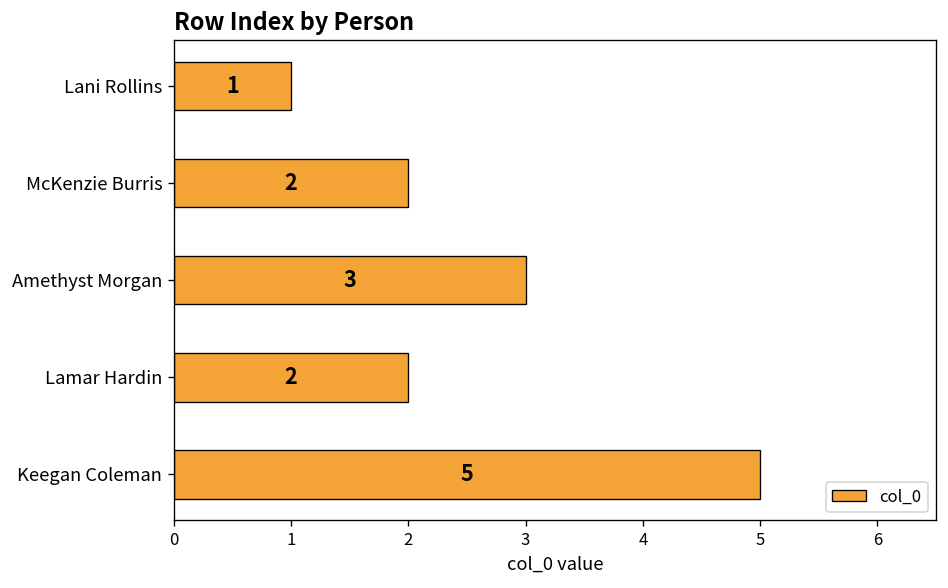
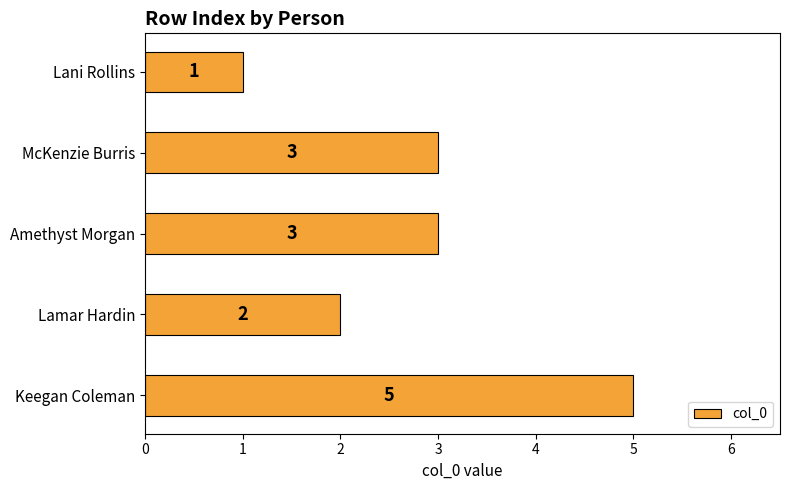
  {
    "Lani Rollins": 1,
-   "McKenzie Burris": 2,
+   "McKenzie Burris": 3,
    "Amethyst Morgan": 3,
    "Lamar Hardin": 2,
    "Keegan Coleman": 5
  }
